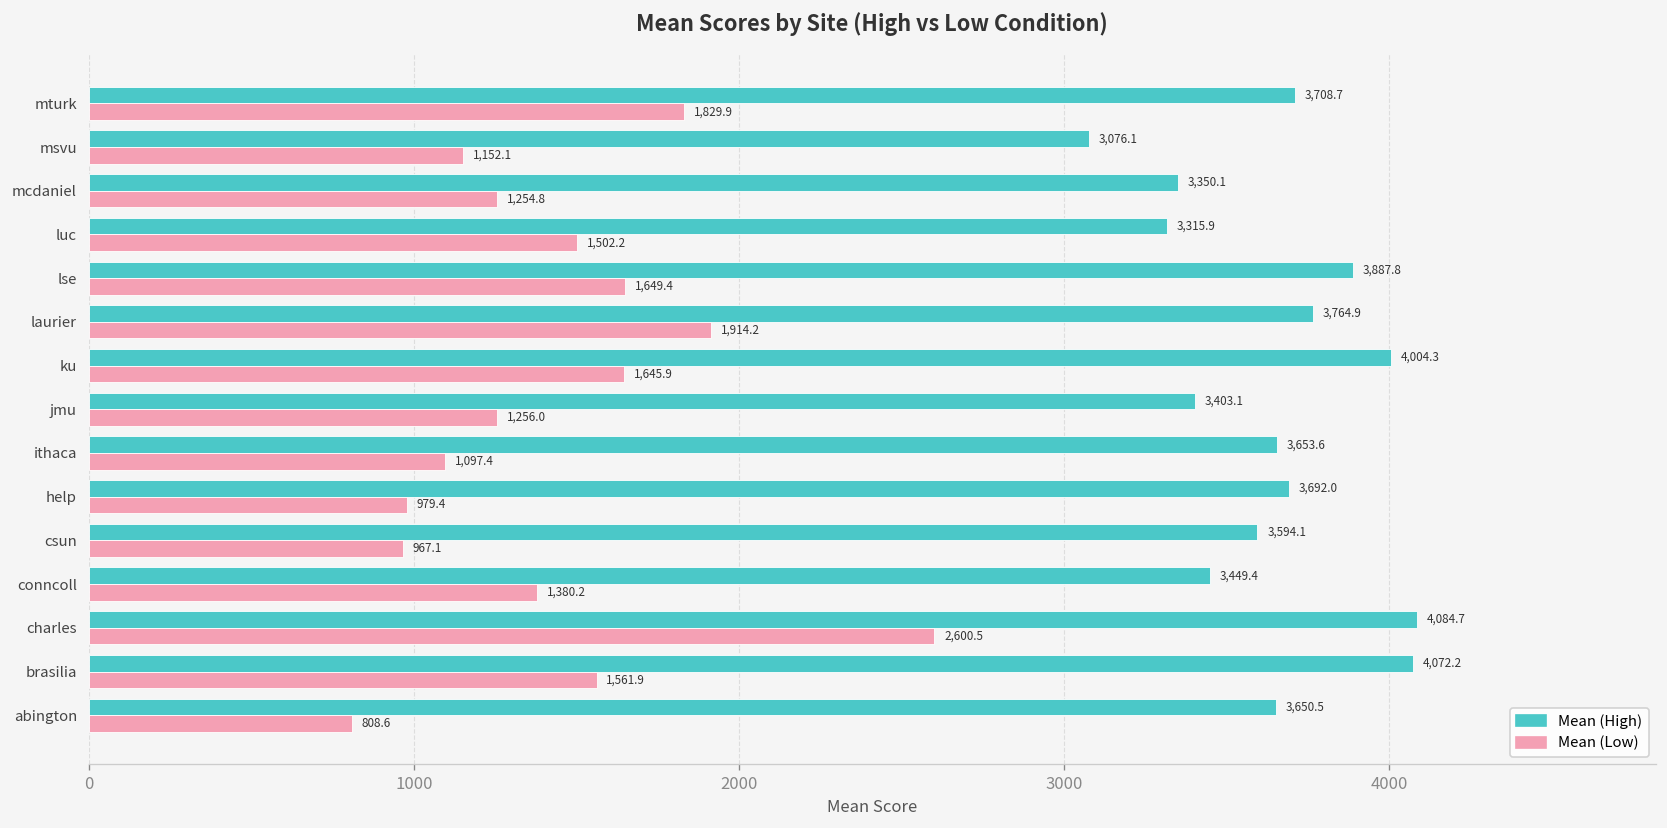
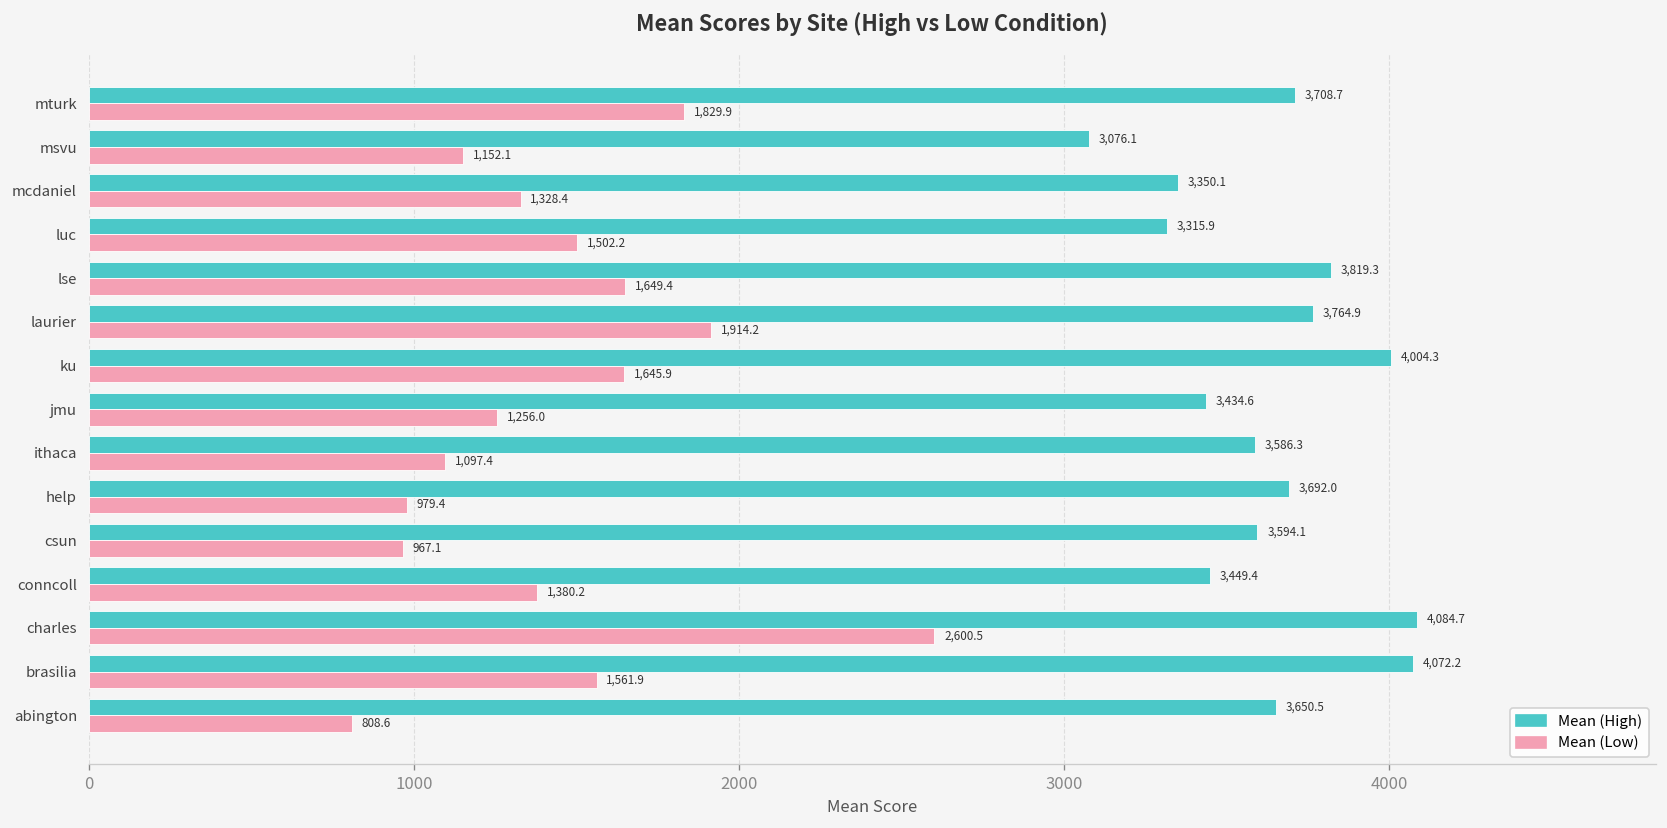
  {
    "Mean (High)": {
      "mturk": "3,708.7",
      "msvu": "3,076.1",
      "mcdaniel": "3,350.1",
      "luc": "3,315.9",
-     "lse": "3,887.8",
+     "lse": "3,819.3",
      "laurier": "3,764.9",
      "ku": "4,004.3",
-     "jmu": "3,403.1",
-     "ithaca": "3,653.6",
+     "jmu": "3,434.6",
+     "ithaca": "3,586.3",
      "help": "3,692.0",
      "csun": "3,594.1",
      "conncoll": "3,449.4",
      "charles": "4,084.7",
      "brasilia": "4,072.2",
      "abington": "3,650.5"
    },
    "Mean (Low)": {
      "mturk": "1,829.9",
      "msvu": "1,152.1",
-     "mcdaniel": "1,254.8",
+     "mcdaniel": "1,328.4",
      "luc": "1,502.2",
      "lse": "1,649.4",
      "laurier": "1,914.2",
      "ku": "1,645.9",
      "jmu": "1,256.0",
      "ithaca": "1,097.4",
      "help": "979.4",
      "csun": "967.1",
      "conncoll": "1,380.2",
      "charles": "2,600.5",
      "brasilia": "1,561.9",
      "abington": "808.6"
    }
  }
